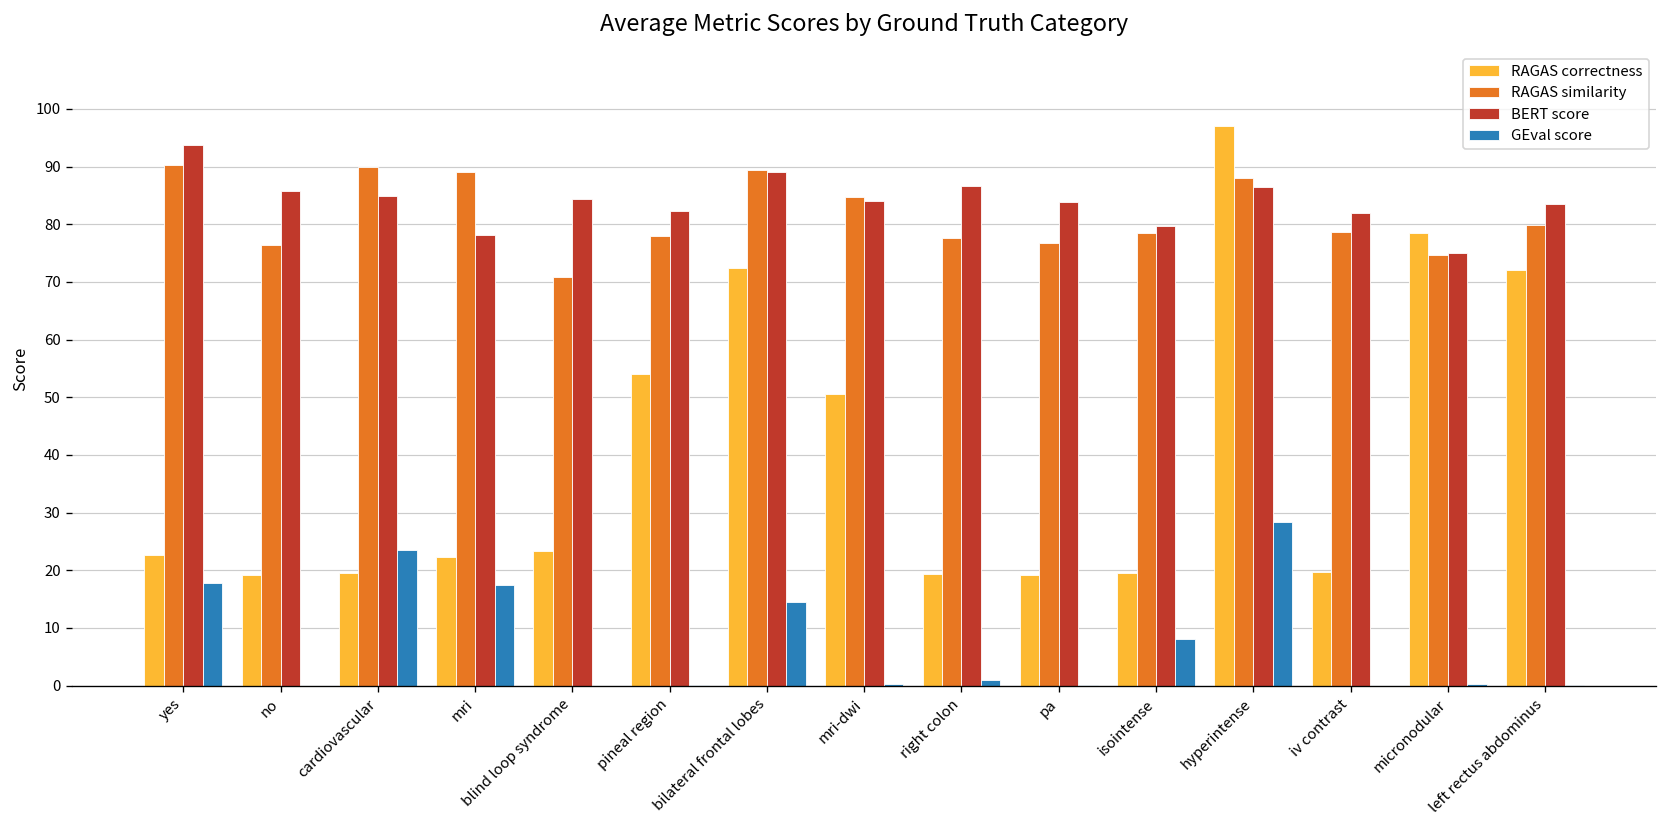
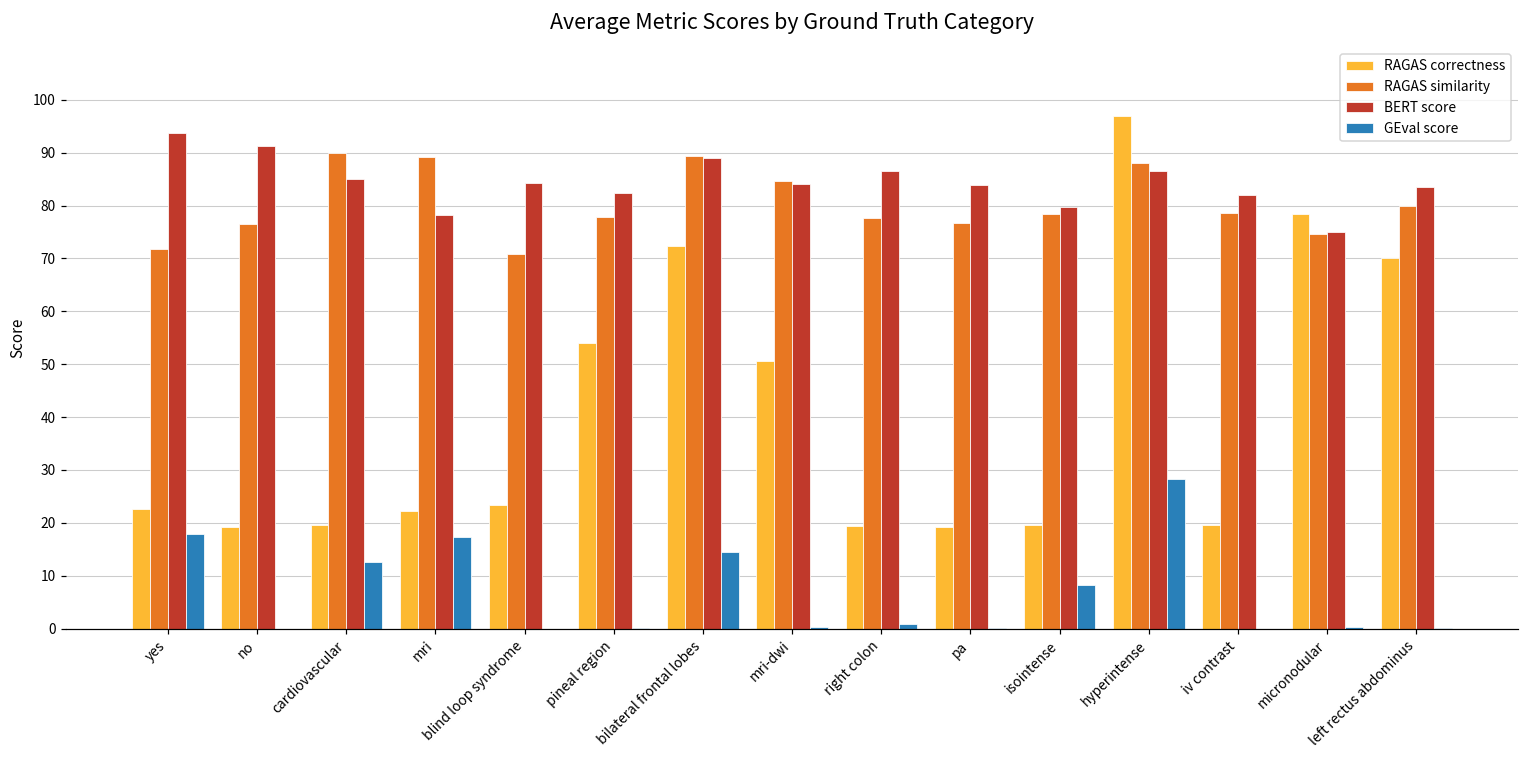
  {
    "RAGAS correctness": {
      "yes": 23,
      "no": 19,
      "cardiovascular": 20,
      "mri": 22,
      "blind loop syndrome": 23,
      "pineal region": 54,
      "bilateral frontal lobes": 72,
      "mri-dwi": 51,
      "right colon": 19,
      "pa": 19,
      "isointense": 20,
      "hyperintense": 97,
      "iv contrast": 20,
      "micronodular": 78,
-     "left rectus abdominus": 72
+     "left rectus abdominus": 70
    },
    "RAGAS similarity": {
-     "yes": 90,
+     "yes": 72,
      "no": 76,
      "cardiovascular": 90,
      "mri": 89,
      "blind loop syndrome": 71,
      "pineal region": 78,
      "bilateral frontal lobes": 89,
      "mri-dwi": 85,
      "right colon": 78,
      "pa": 77,
      "isointense": 78,
      "hyperintense": 88,
      "iv contrast": 79,
      "micronodular": 75,
      "left rectus abdominus": 80
    },
    "BERT score": {
      "yes": 94,
-     "no": 86,
+     "no": 91,
      "cardiovascular": 85,
      "mri": 78,
      "blind loop syndrome": 84,
      "pineal region": 82,
      "bilateral frontal lobes": 89,
      "mri-dwi": 84,
      "right colon": 87,
      "pa": 84,
      "isointense": 80,
      "hyperintense": 87,
      "iv contrast": 82,
      "micronodular": 75,
      "left rectus abdominus": 84
    },
    "GEval score": {
      "yes": 18,
      "no": 0,
-     "cardiovascular": 24,
+     "cardiovascular": 13,
      "mri": 17,
      "blind loop syndrome": 0,
      "bilateral frontal lobes": 15,
      "right colon": 1,
      "isointense": 8,
      "hyperintense": 28,
      "iv contrast": 0
    }
  }
